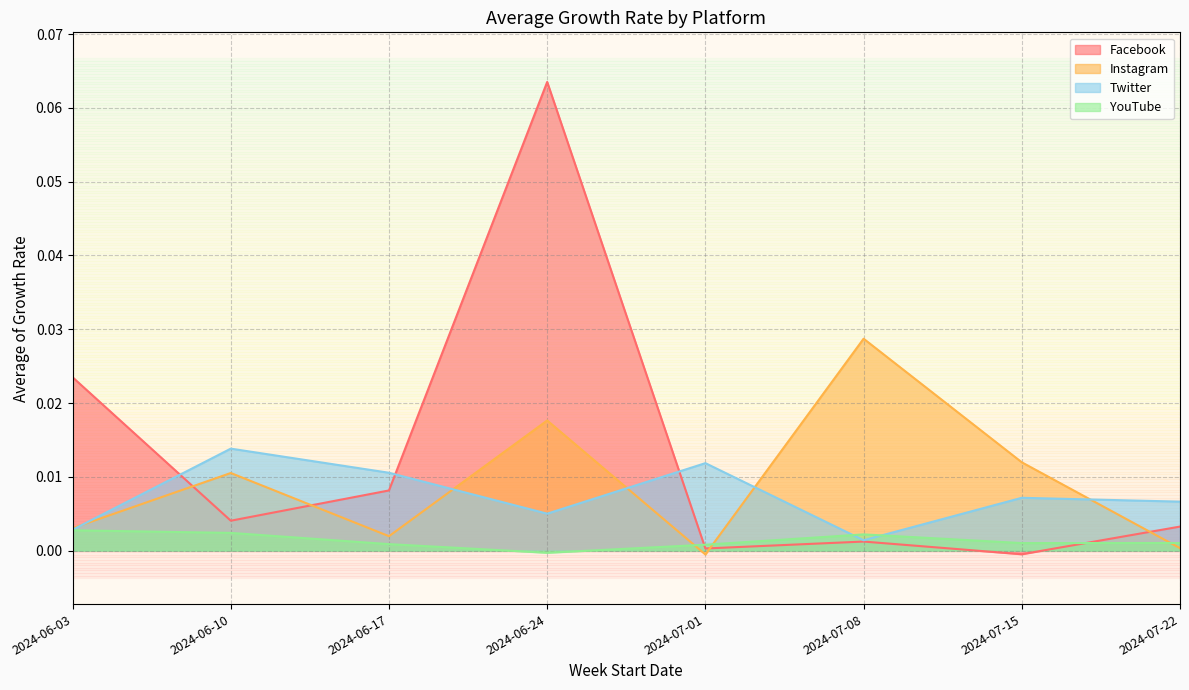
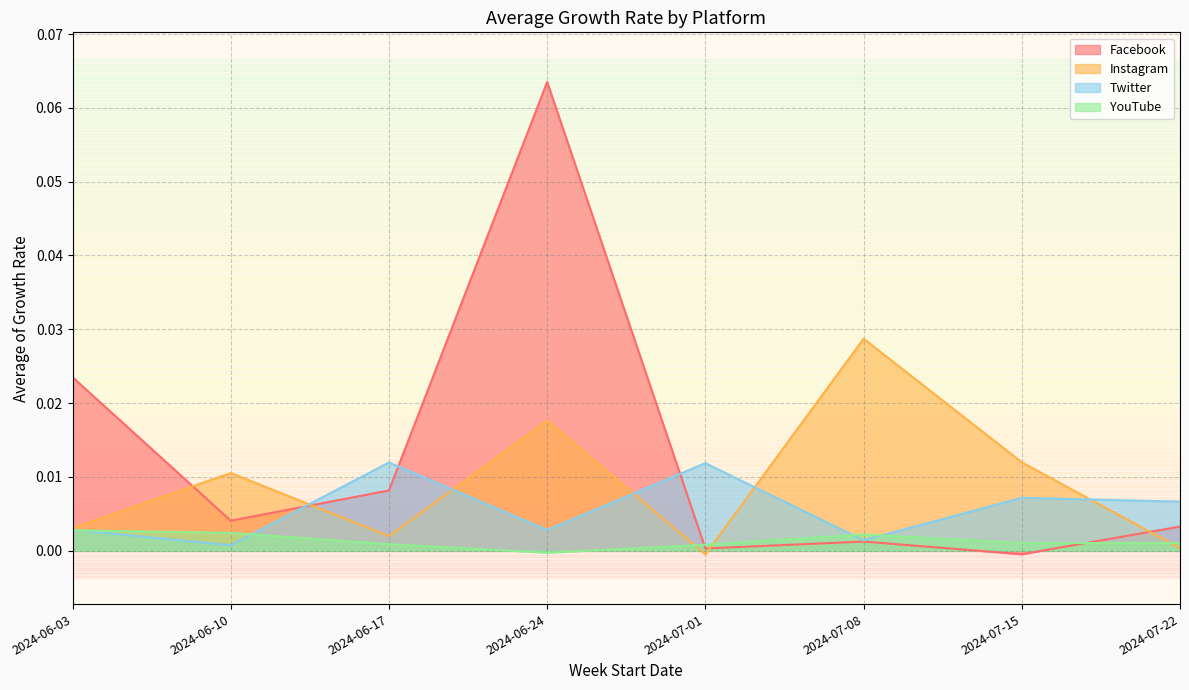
  {
    "Twitter": {
-     "2024-06-10": 0.014,
-     "2024-06-17": 0.011,
-     "2024-06-24": 0.005,
+     "2024-06-10": 0.001,
+     "2024-06-17": 0.012,
+     "2024-06-24": 0.003,
      "2024-07-01": 0.012,
      "2024-07-15": 0.007,
      "2024-07-22": 0.007
    }
  }
